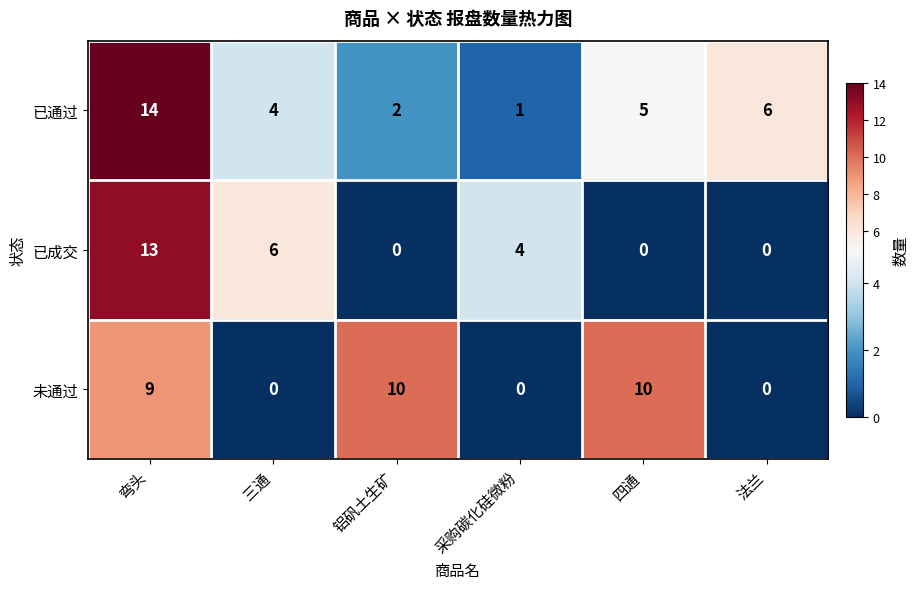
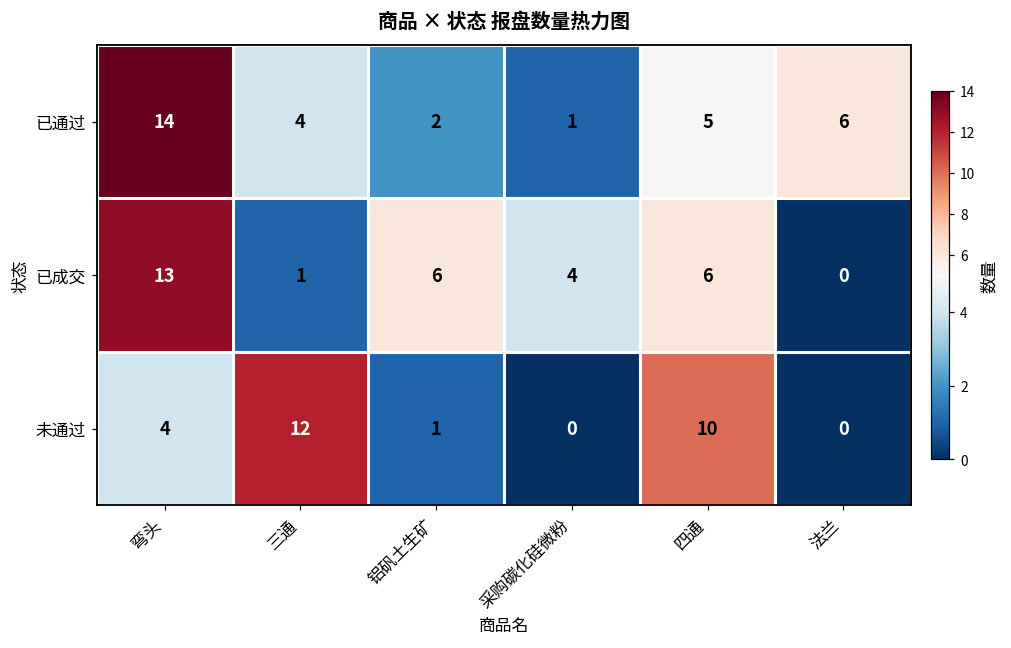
  {
    "已通过": {
      "弯头": 14,
      "三通": 4,
      "铝矾土生矿": 2,
      "采购碳化硅微粉": 1,
      "四通": 5,
      "法兰": 6
    },
    "已成交": {
      "弯头": 13,
-     "三通": 6,
-     "铝矾土生矿": 0,
+     "三通": 1,
+     "铝矾土生矿": 6,
      "采购碳化硅微粉": 4,
-     "四通": 0,
+     "四通": 6,
      "法兰": 0
    },
    "未通过": {
-     "弯头": 9,
-     "三通": 0,
-     "铝矾土生矿": 10,
+     "弯头": 4,
+     "三通": 12,
+     "铝矾土生矿": 1,
      "采购碳化硅微粉": 0,
      "四通": 10,
      "法兰": 0
    }
  }
